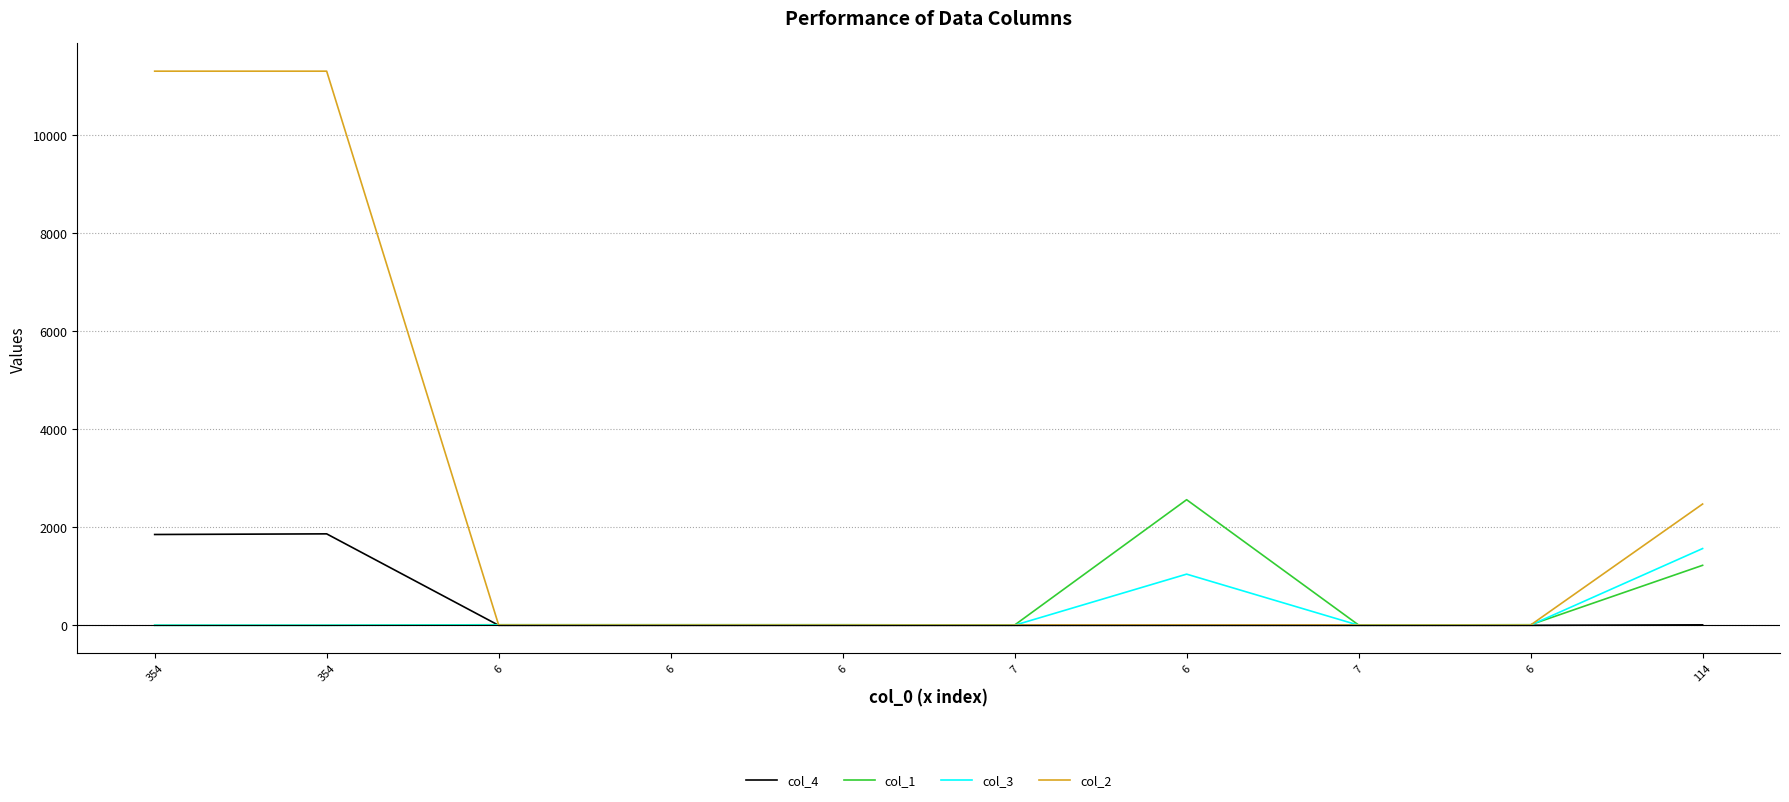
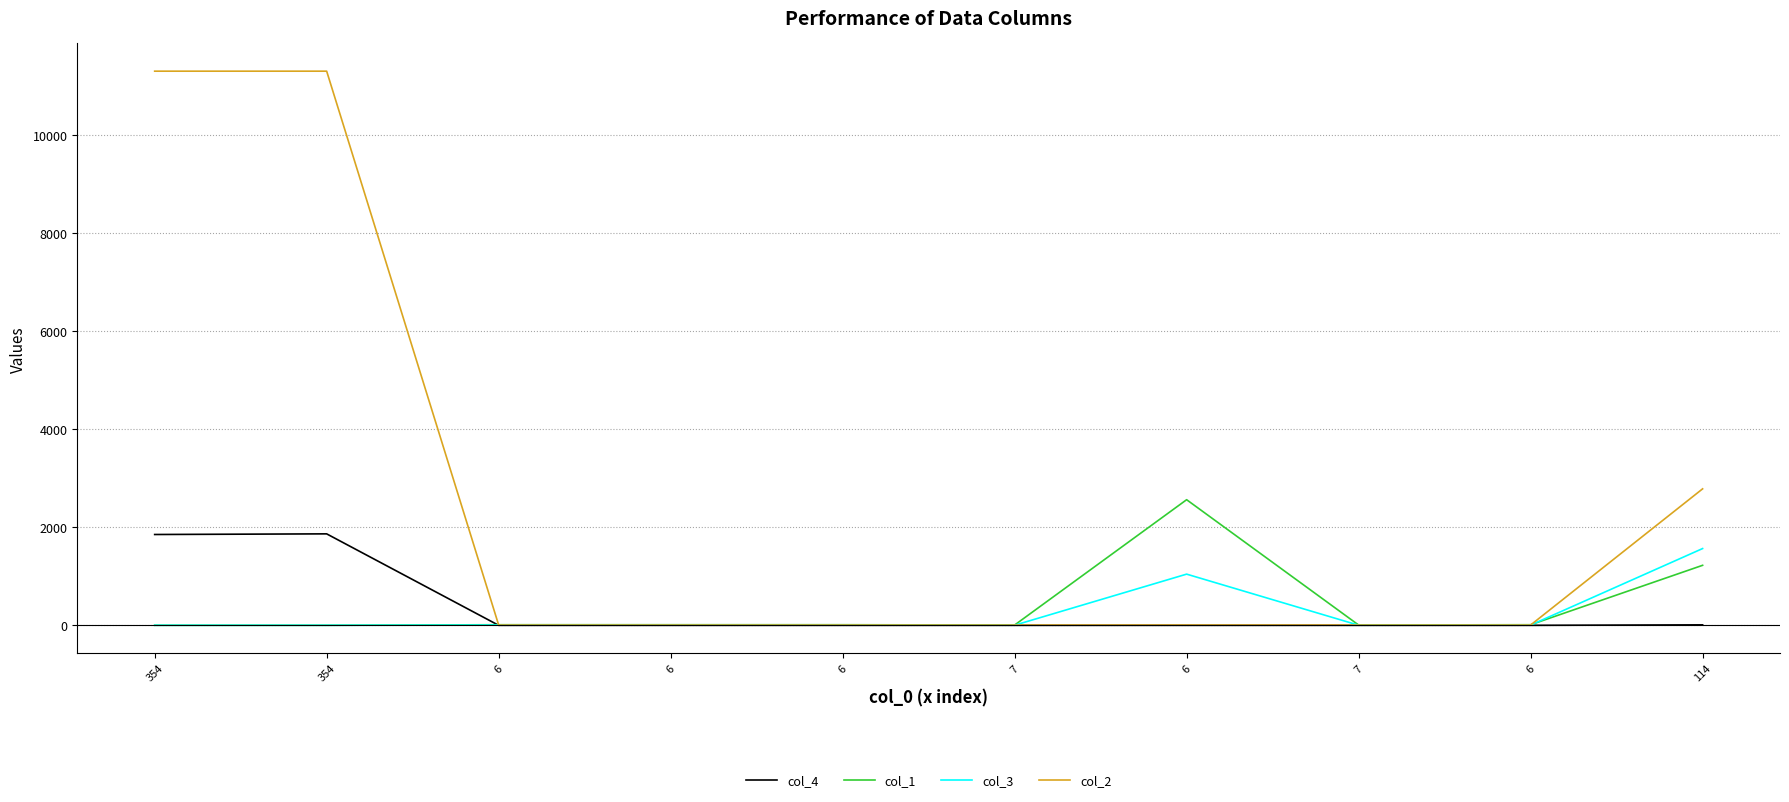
  {
    "col_4": {
      "114": 0
    },
    "col_1": {
      "114": 1200
    },
    "col_3": {
      "114": 1600
    },
    "col_2": {
-     "114": 2500
+     "114": 2800
    }
  }
